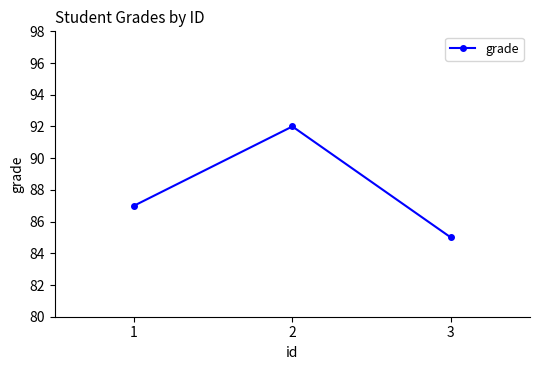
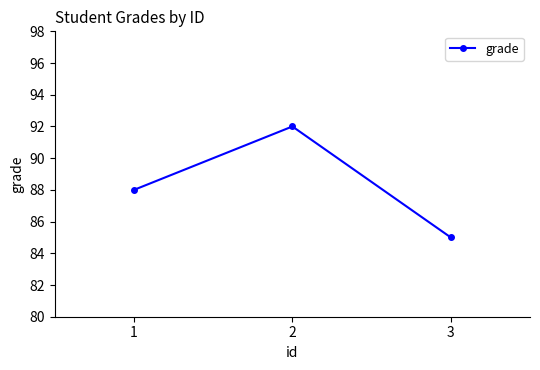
  {
-   "1": 87,
+   "1": 88,
    "2": 92,
    "3": 85
  }
